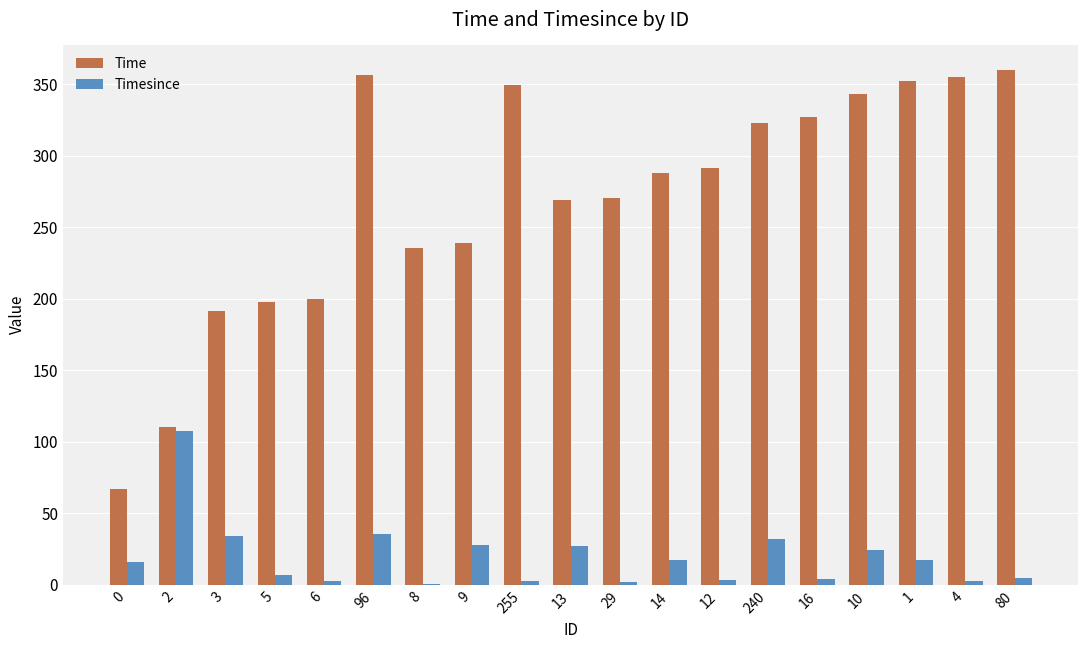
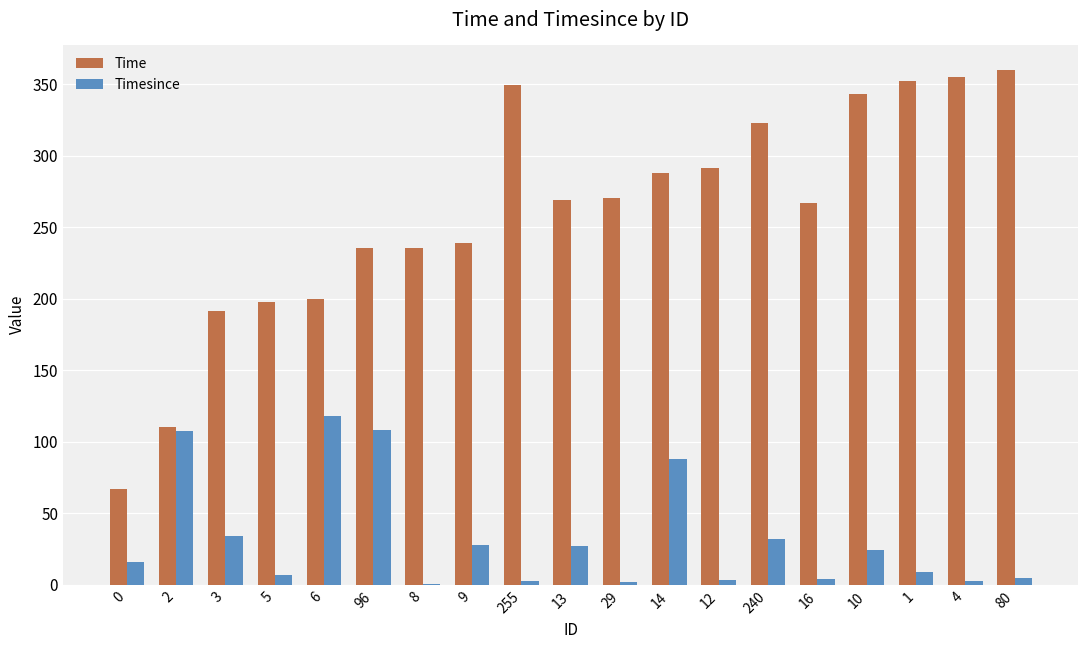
  {
    "Time": {
      "0": 67,
      "2": 111,
      "3": 191,
      "5": 198,
      "6": 200,
-     "96": 356,
+     "96": 235,
      "8": 235,
      "9": 239,
      "255": 350,
      "13": 269,
      "29": 271,
      "14": 288,
      "12": 291,
      "240": 323,
-     "16": 327,
+     "16": 267,
      "10": 343,
      "1": 353,
      "4": 355,
      "80": 360
    },
    "Timesince": {
      "0": 16,
      "2": 108,
      "3": 34,
      "5": 7,
-     "6": 2,
-     "96": 35,
+     "6": 118,
+     "96": 108,
      "9": 28,
      "255": 3,
      "13": 27,
-     "14": 17,
+     "14": 88,
      "12": 3,
      "240": 32,
      "16": 4,
      "10": 24,
-     "1": 17,
+     "1": 9,
      "4": 2,
      "80": 5
    }
  }
